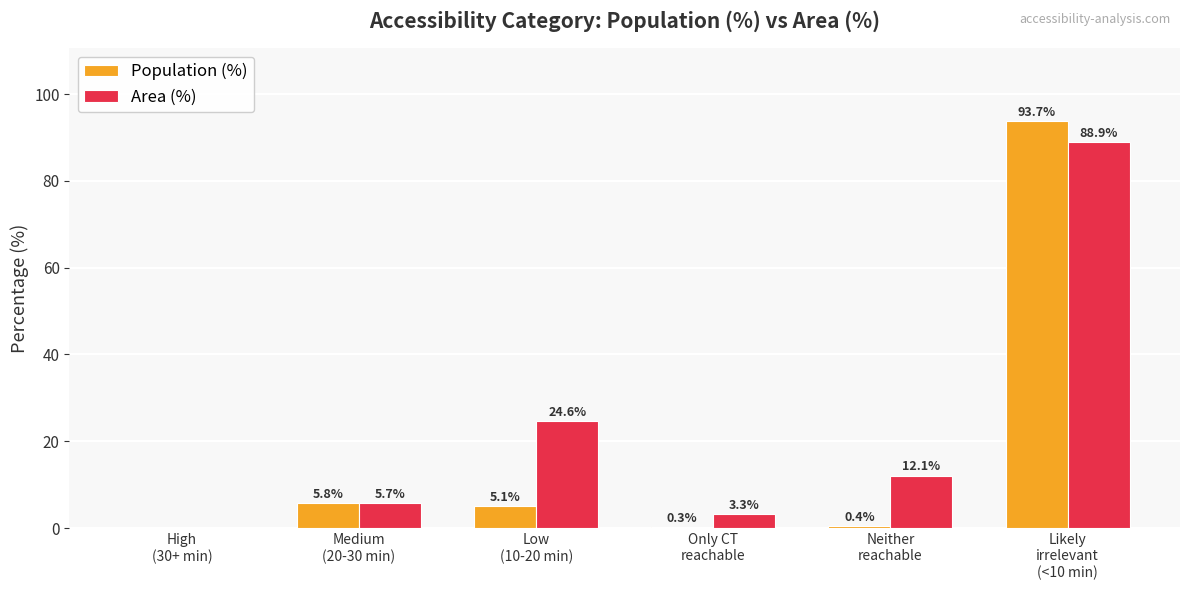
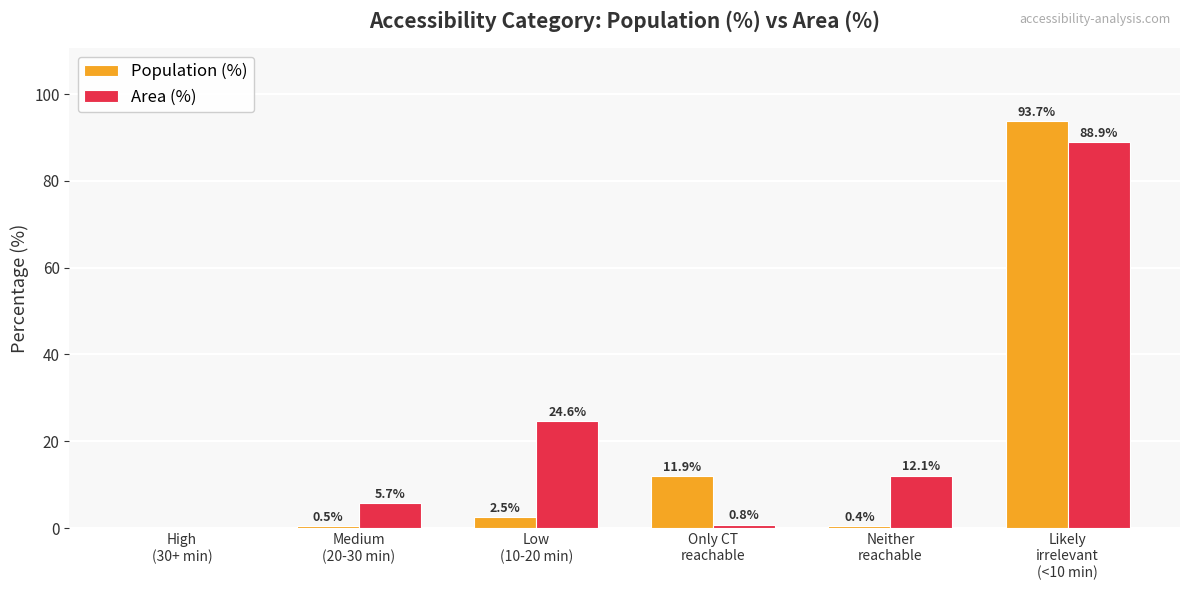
  {
    "Population (%)": {
-     "Medium (20-30 min)": "5.8%",
-     "Low (10-20 min)": "5.1%",
-     "Only CT reachable": "0.3%",
+     "Medium (20-30 min)": "0.5%",
+     "Low (10-20 min)": "2.5%",
+     "Only CT reachable": "11.9%",
      "Neither reachable": "0.4%",
      "Likely irrelevant (<10 min)": "93.7%"
    },
    "Area (%)": {
      "Medium (20-30 min)": "5.7%",
      "Low (10-20 min)": "24.6%",
-     "Only CT reachable": "3.3%",
+     "Only CT reachable": "0.8%",
      "Neither reachable": "12.1%",
      "Likely irrelevant (<10 min)": "88.9%"
    }
  }
